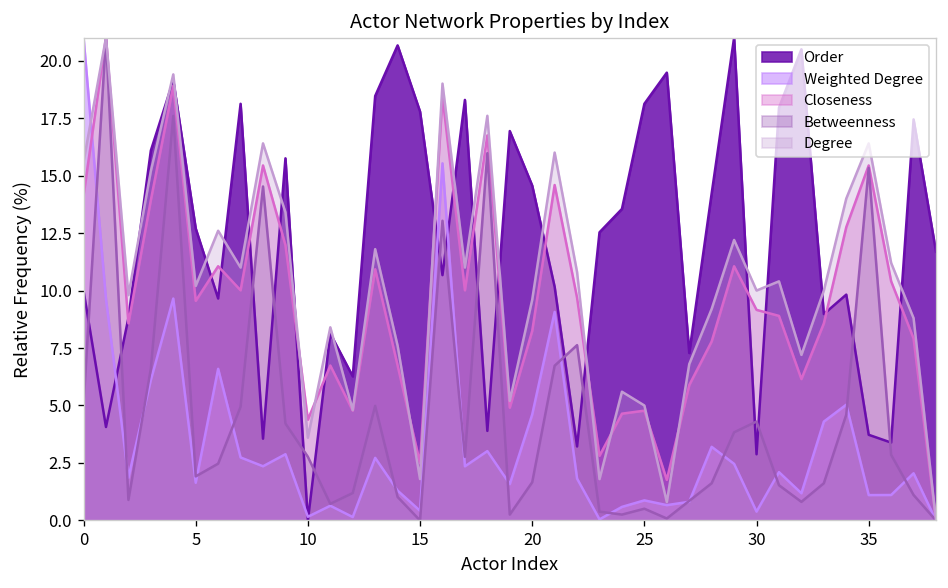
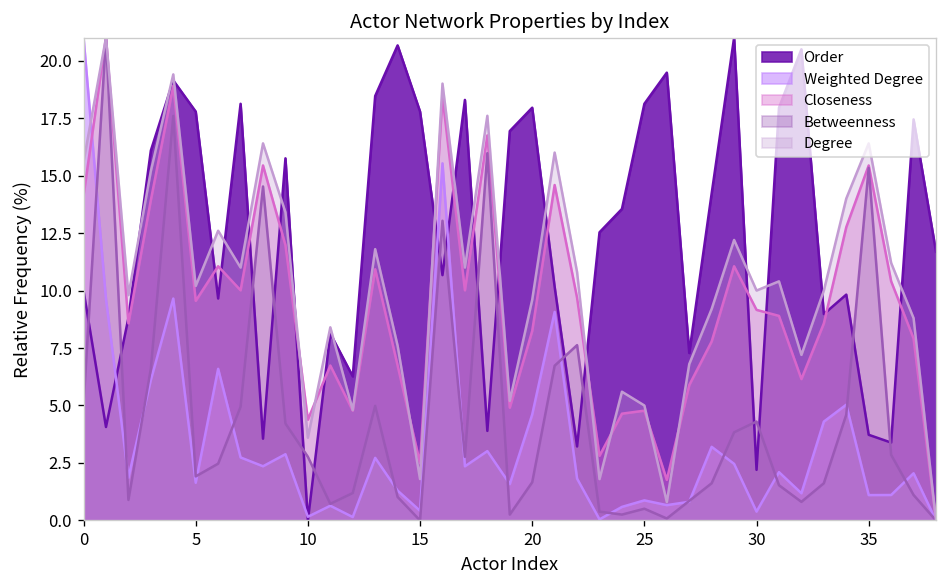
  {
    "Order": {
      "0": 10.0,
-     "5": 12.7,
+     "5": 17.8,
      "10": 0.0,
      "15": 17.8,
-     "20": 14.6,
+     "20": 18.0,
      "25": 18.1,
-     "30": 2.9,
+     "30": 2.2,
      "35": 3.7
    }
  }
